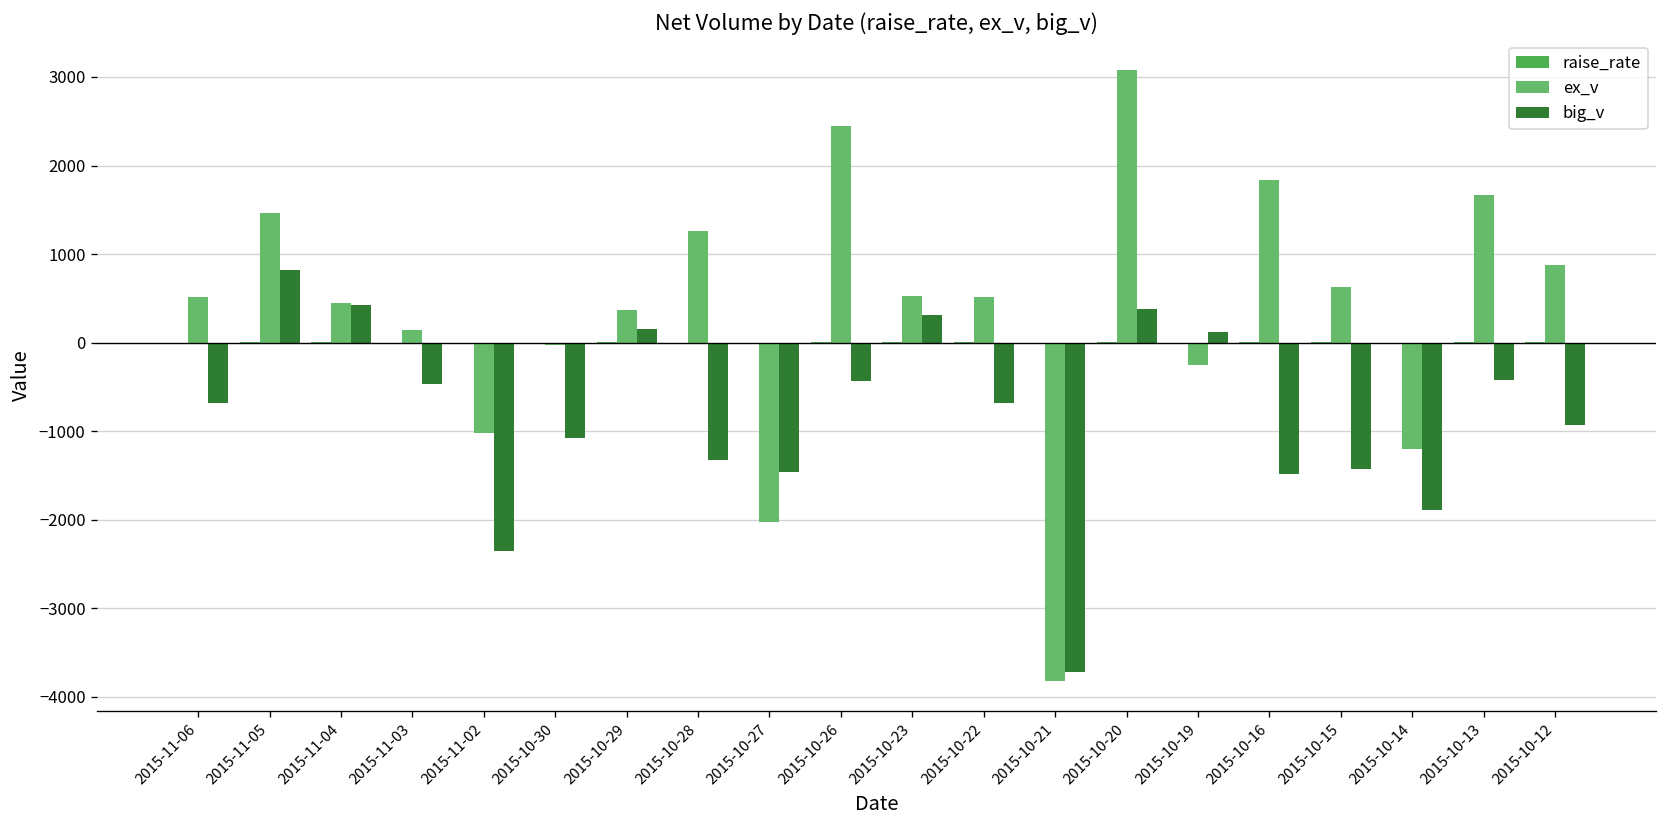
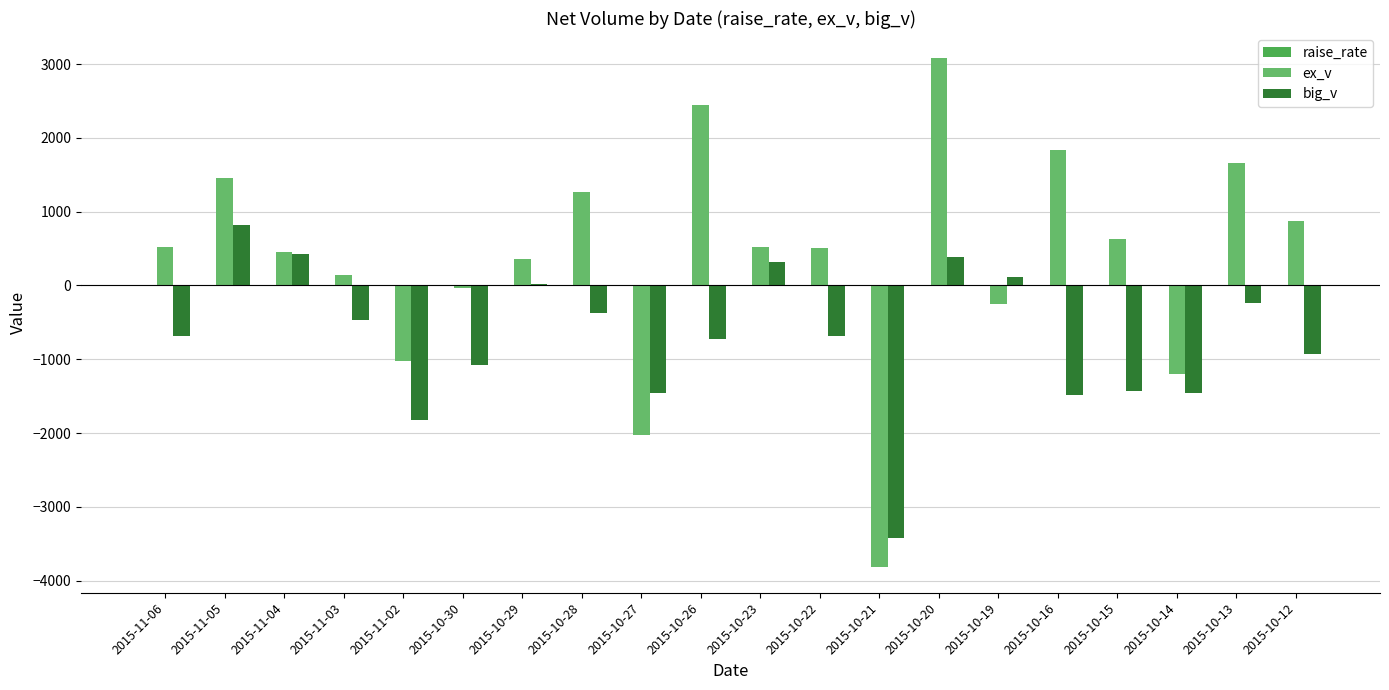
  {
    "big_v": {
      "2015-11-06": -700,
      "2015-11-05": 800,
      "2015-11-04": 400,
      "2015-11-03": -500,
-     "2015-11-02": -2400,
+     "2015-11-02": -1800,
      "2015-10-30": -1100,
-     "2015-10-29": 200,
-     "2015-10-28": -1300,
+     "2015-10-29": 0,
+     "2015-10-28": -400,
      "2015-10-27": -1500,
-     "2015-10-26": -400,
+     "2015-10-26": -700,
      "2015-10-23": 300,
      "2015-10-22": -700,
-     "2015-10-21": -3700,
+     "2015-10-21": -3400,
      "2015-10-20": 400,
      "2015-10-19": 100,
      "2015-10-16": -1500,
      "2015-10-15": -1400,
-     "2015-10-14": -1900,
-     "2015-10-13": -400,
+     "2015-10-14": -1500,
+     "2015-10-13": -200,
      "2015-10-12": -900
    }
  }
